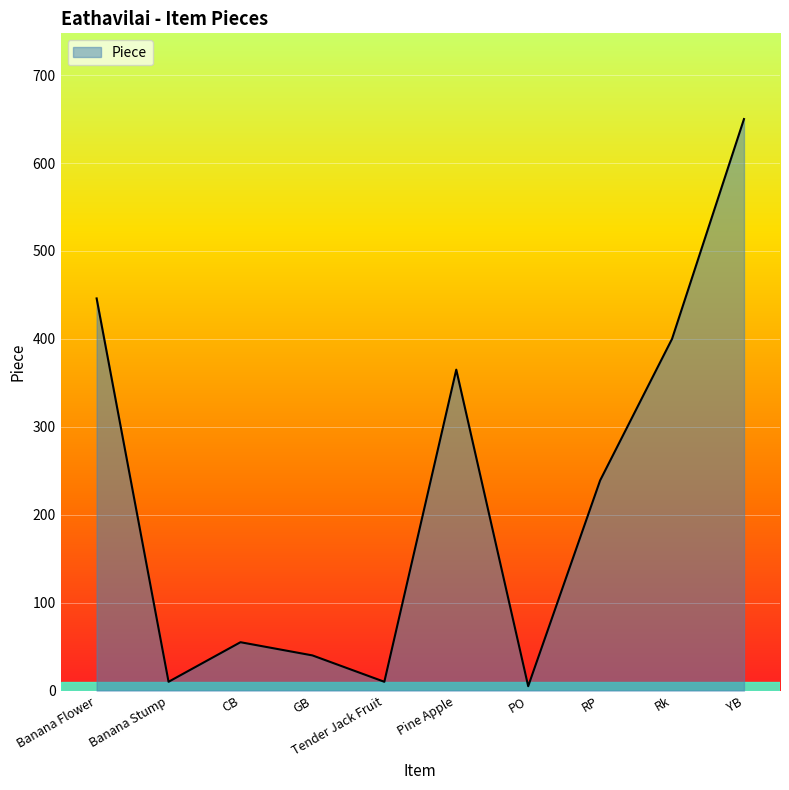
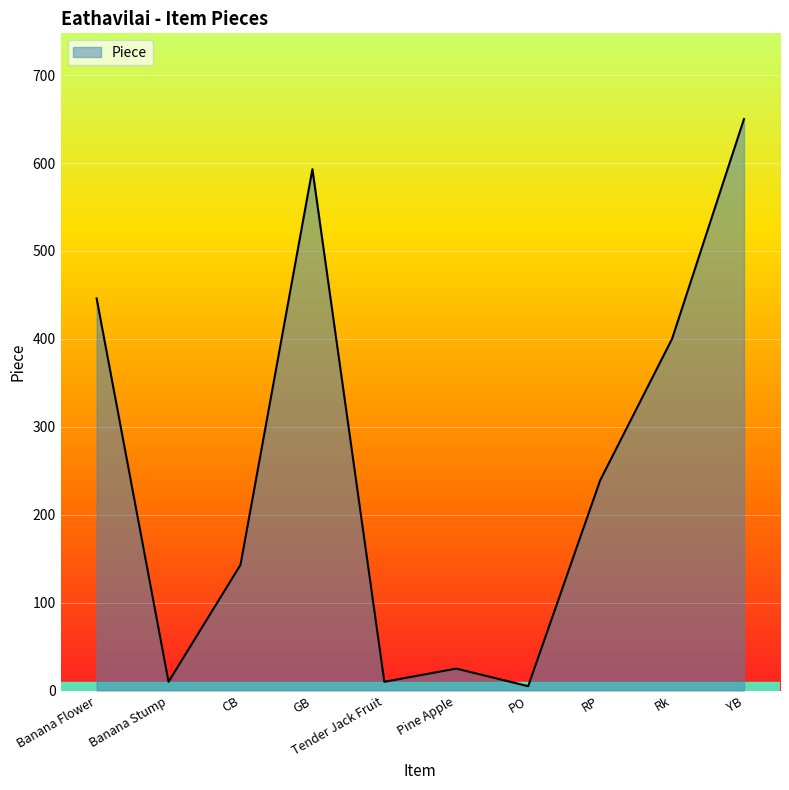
  {
    "Banana Flower": 450,
    "Banana Stump": 10,
-   "CB": 60,
-   "GB": 40,
+   "CB": 140,
+   "GB": 590,
    "Tender Jack Fruit": 10,
-   "Pine Apple": 370,
+   "Pine Apple": 30,
    "RP": 240,
    "Rk": 400,
    "YB": 650
  }
